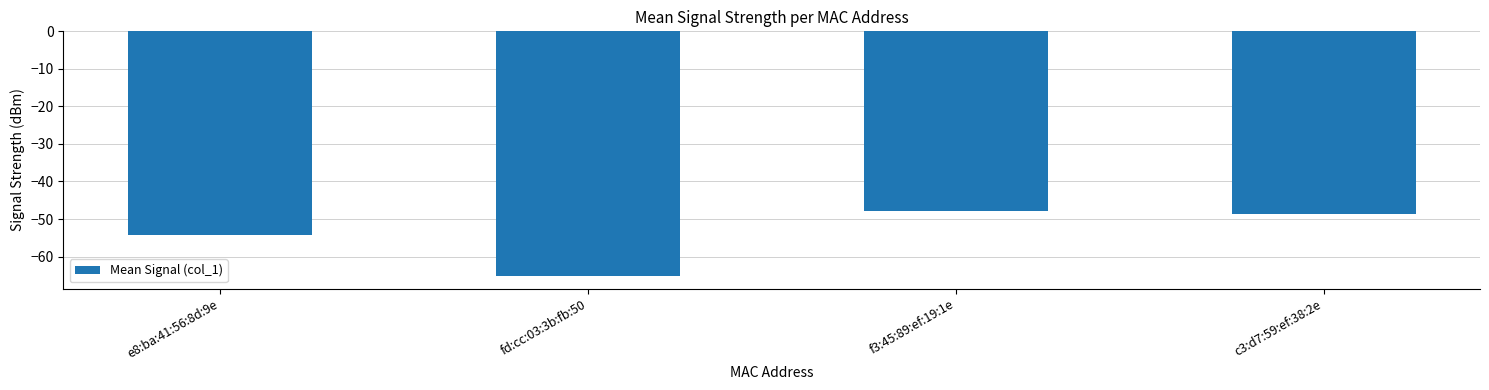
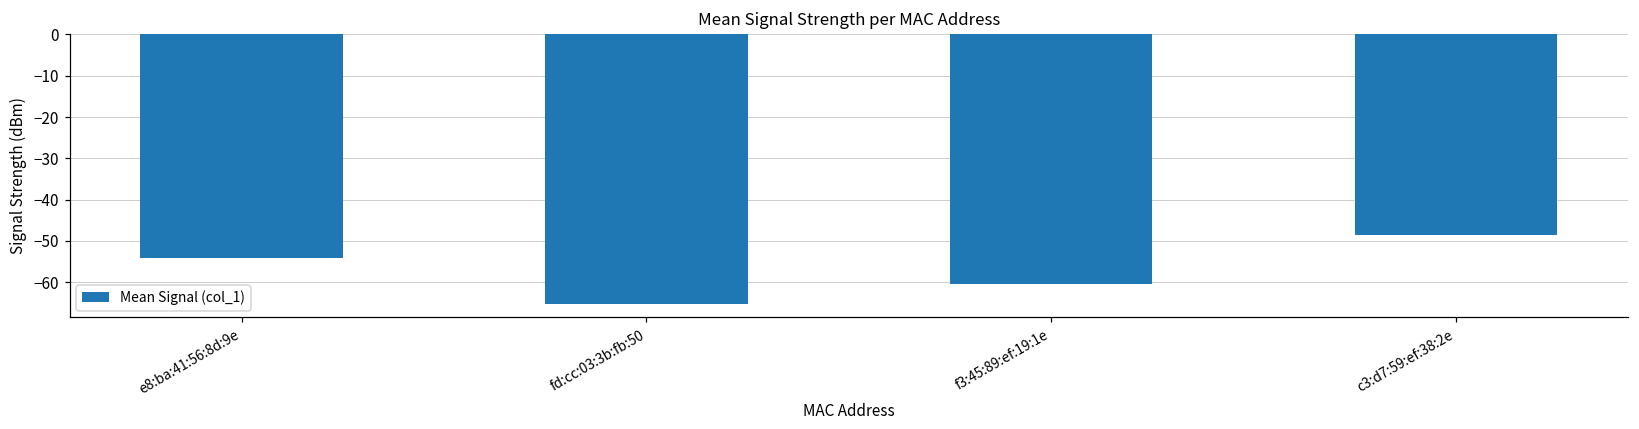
  {
    "e8:ba:41:56:8d:9e": -54,
    "fd:cc:03:3b:fb:50": -65,
-   "f3:45:89:ef:19:1e": -48,
+   "f3:45:89:ef:19:1e": -61,
    "c3:d7:59:ef:38:2e": -49
  }
